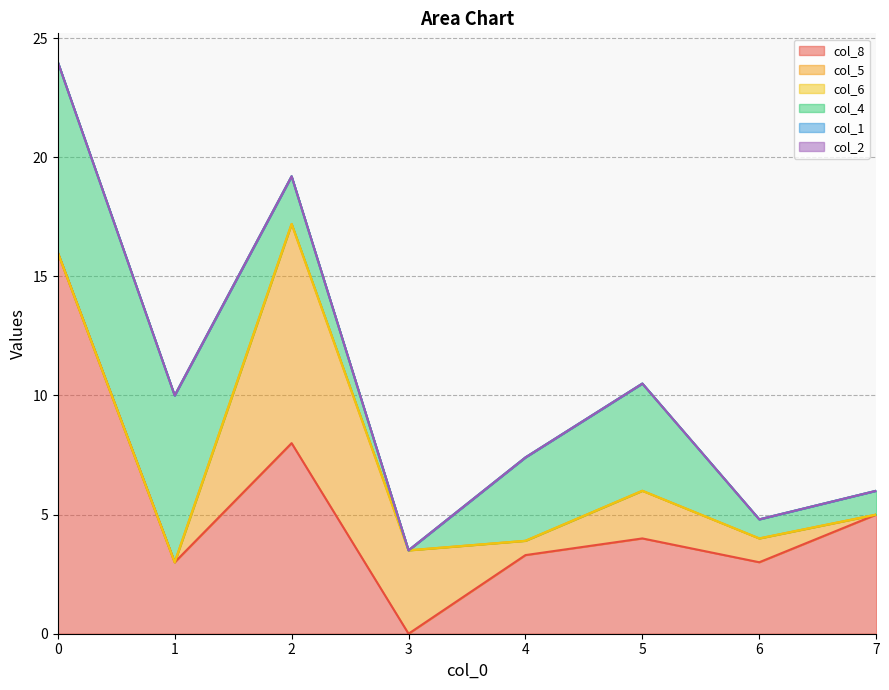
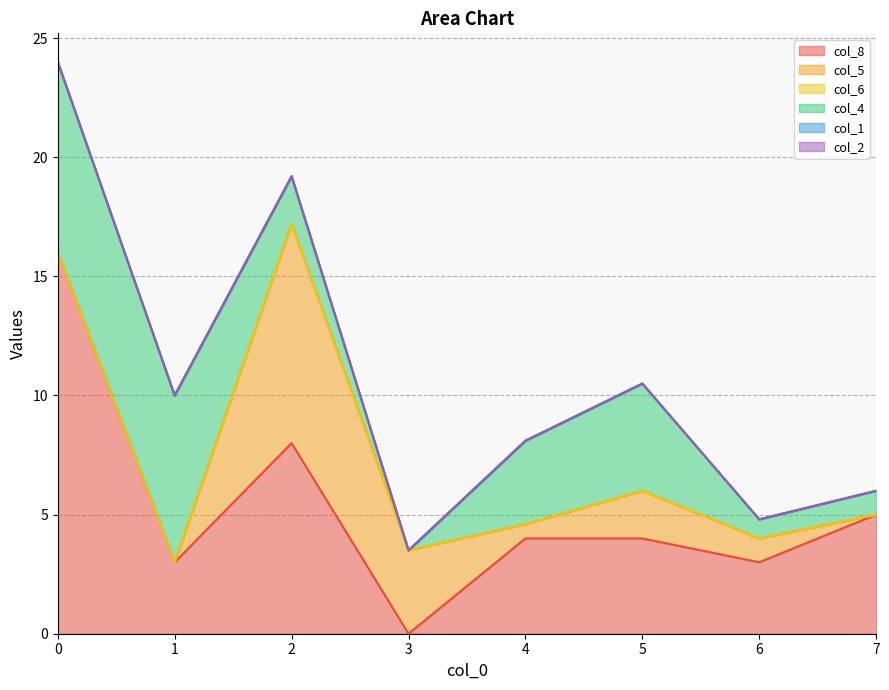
  {
    "col_8": {
      "2": 8.0,
      "3": 0.0,
-     "4": 3.3,
+     "4": 4.0,
      "5": 4.0,
      "6": 3.0
    }
  }
